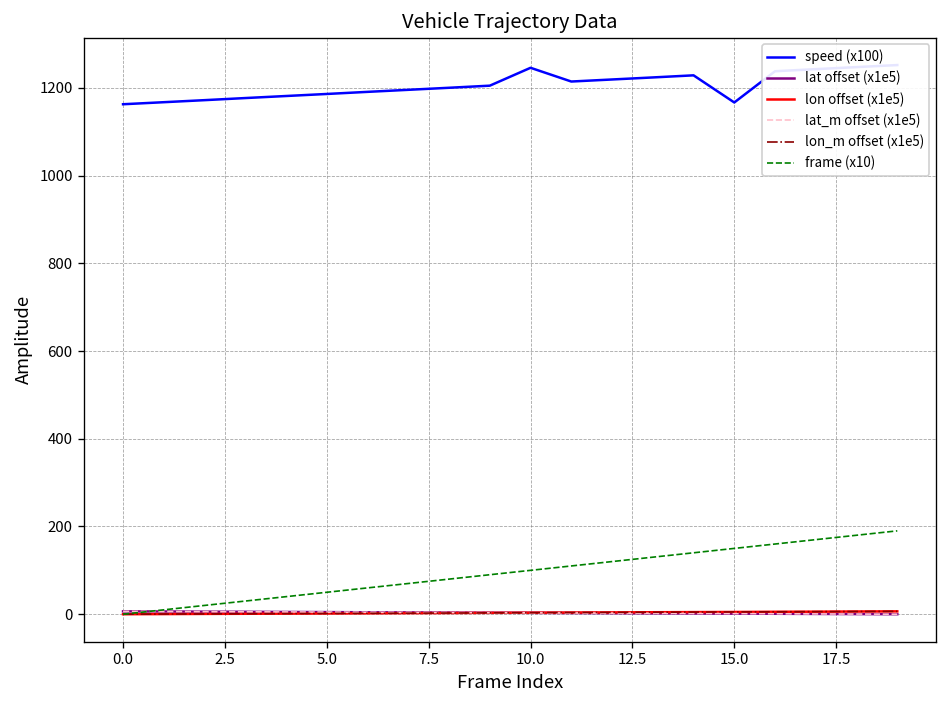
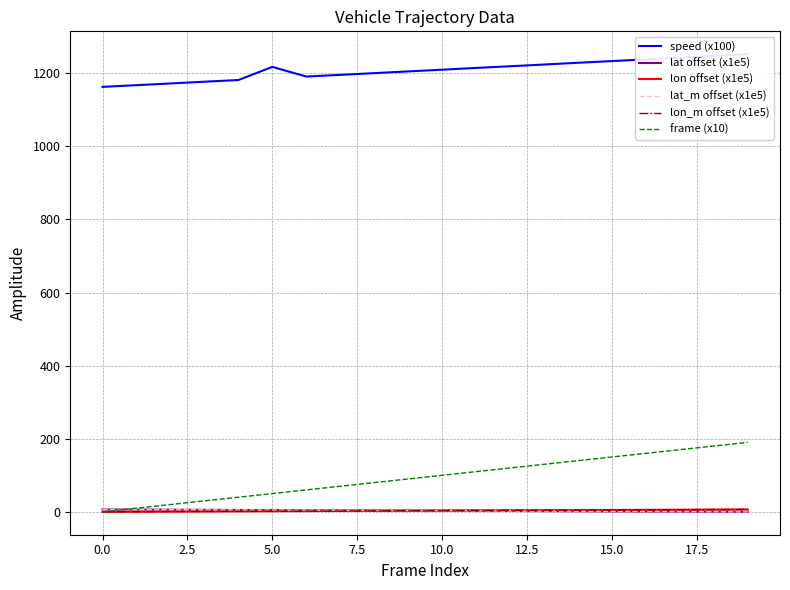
  {
    "speed (x100)": {
      "0.0": 1160,
-     "5.0": 1190,
-     "10.0": 1250,
-     "15.0": 1170
+     "5.0": 1220,
+     "10.0": 1210,
+     "15.0": 1230
    },
    "frame (x10)": {
      "5.0": 50,
      "10.0": 100,
      "15.0": 150
    }
  }
